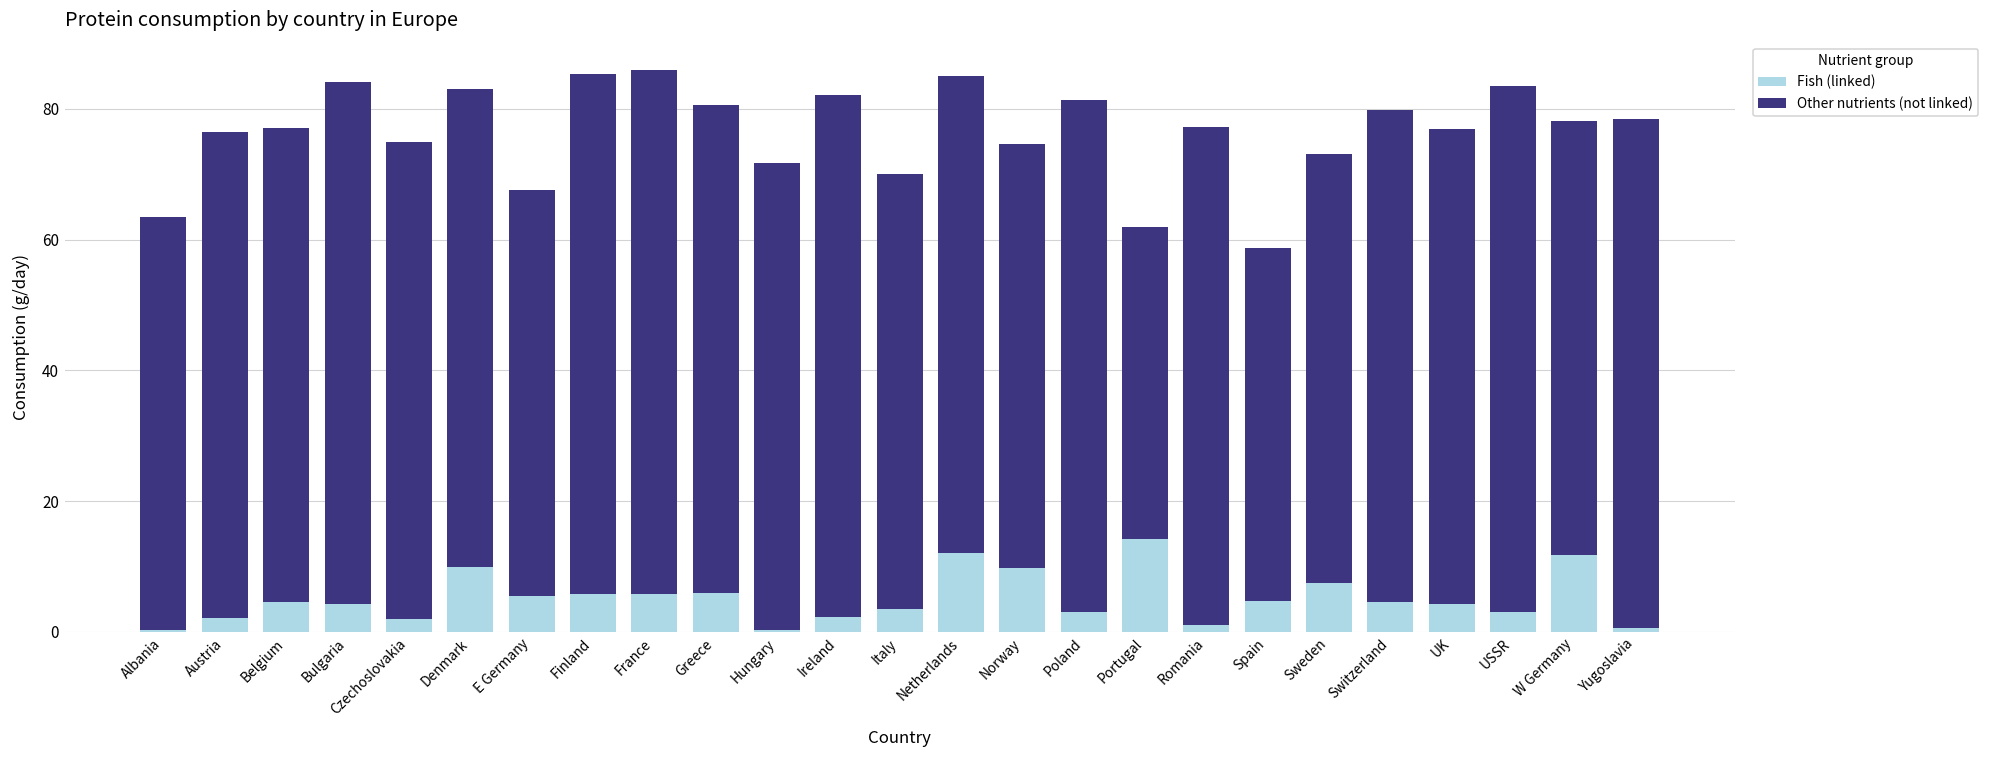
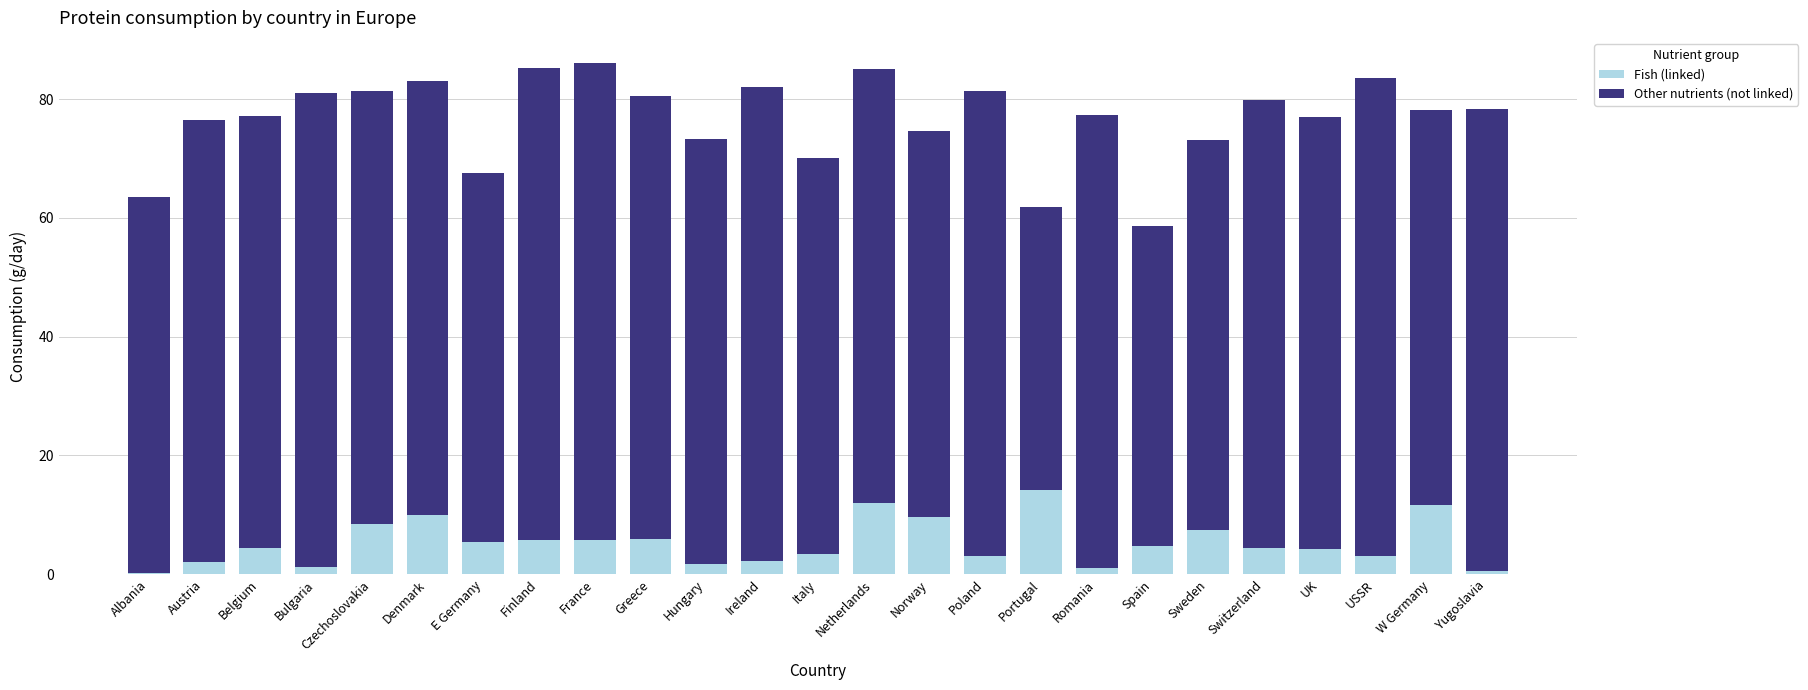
  {
    "Fish (linked)": {
      "Austria": 2,
      "Belgium": 5,
-     "Bulgaria": 4,
-     "Czechoslovakia": 2,
+     "Bulgaria": 1,
+     "Czechoslovakia": 9,
      "Denmark": 10,
      "E Germany": 5,
      "Finland": 6,
      "France": 6,
      "Greece": 6,
-     "Hungary": 0,
+     "Hungary": 2,
      "Ireland": 2,
      "Italy": 3,
      "Netherlands": 12,
      "Norway": 10,
      "Poland": 3,
      "Portugal": 14,
      "Romania": 1,
      "Spain": 5,
      "Sweden": 8,
      "Switzerland": 5,
      "UK": 4,
      "USSR": 3,
      "W Germany": 12,
      "Yugoslavia": 1
    },
    "Other nutrients (not linked)": {
      "Albania": 63,
      "Austria": 74,
      "Belgium": 73,
      "Bulgaria": 80,
      "Czechoslovakia": 73,
      "Denmark": 73,
      "E Germany": 62,
      "Finland": 80,
      "France": 80,
      "Greece": 75,
      "Hungary": 72,
      "Ireland": 80,
      "Italy": 67,
      "Netherlands": 73,
      "Norway": 65,
      "Poland": 78,
      "Portugal": 48,
      "Romania": 76,
      "Spain": 54,
      "Sweden": 66,
      "Switzerland": 75,
      "UK": 73,
      "USSR": 81,
      "W Germany": 67,
      "Yugoslavia": 78
    }
  }
